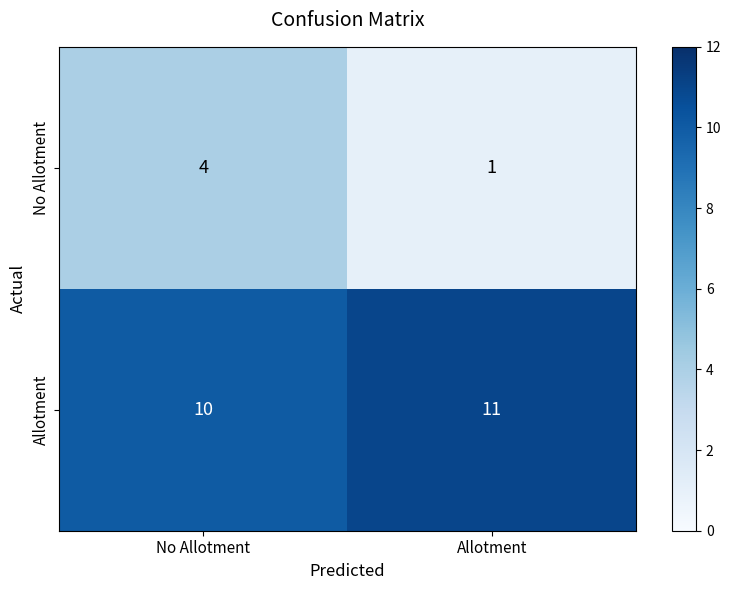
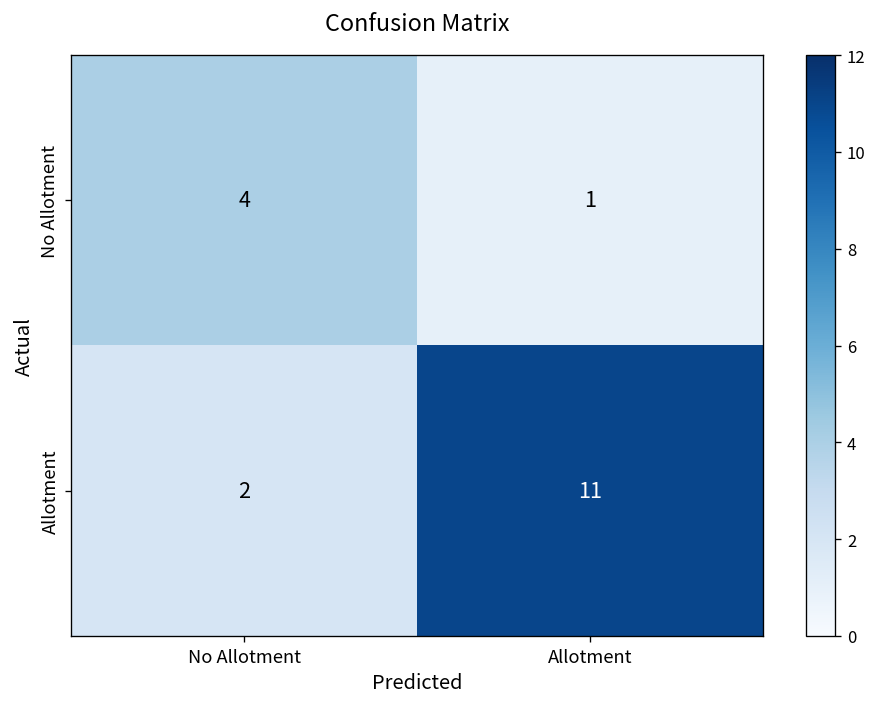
  {
    "No Allotment": {
      "No Allotment": 4,
      "Allotment": 1
    },
    "Allotment": {
-     "No Allotment": 10,
+     "No Allotment": 2,
      "Allotment": 11
    }
  }
